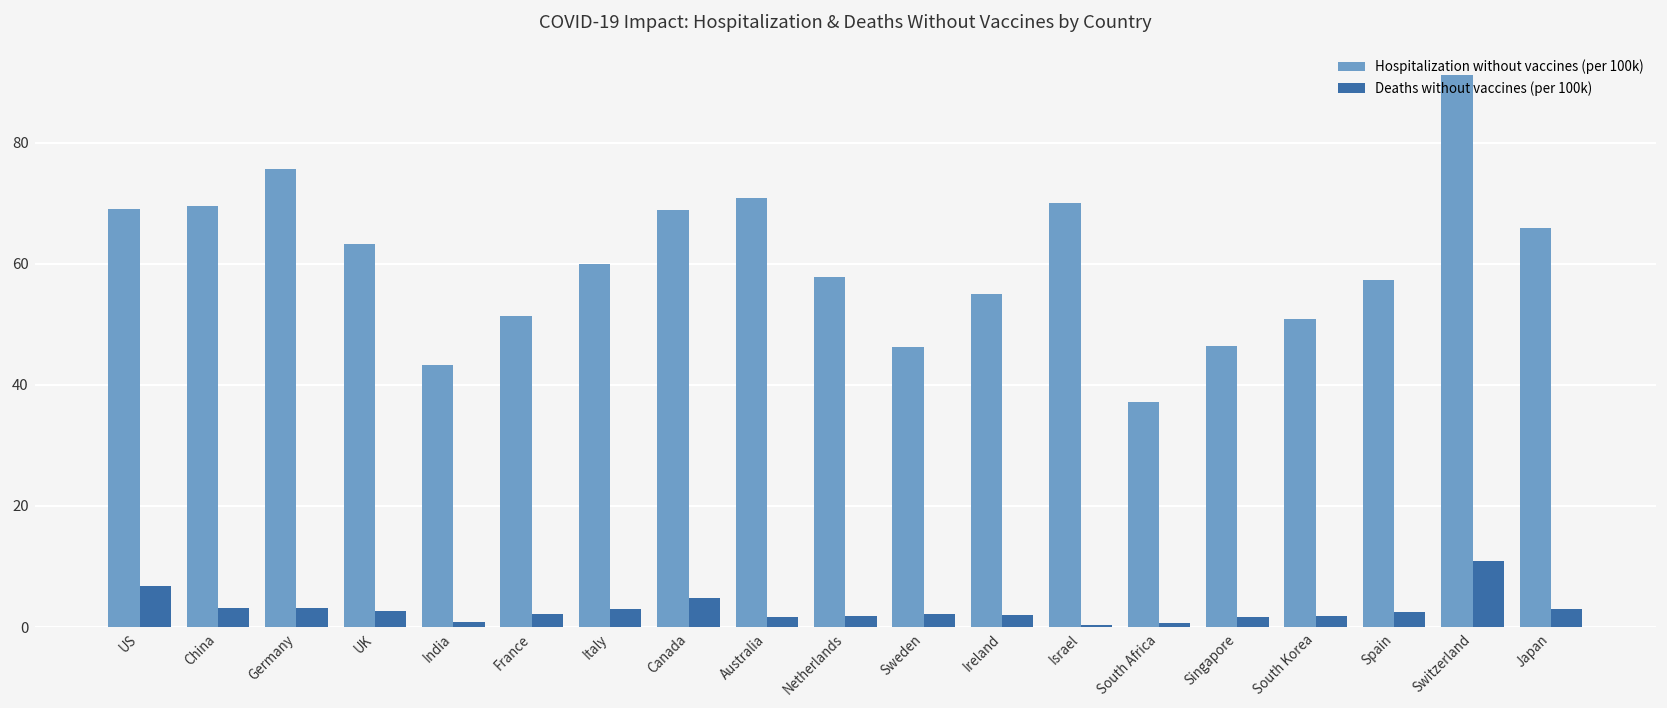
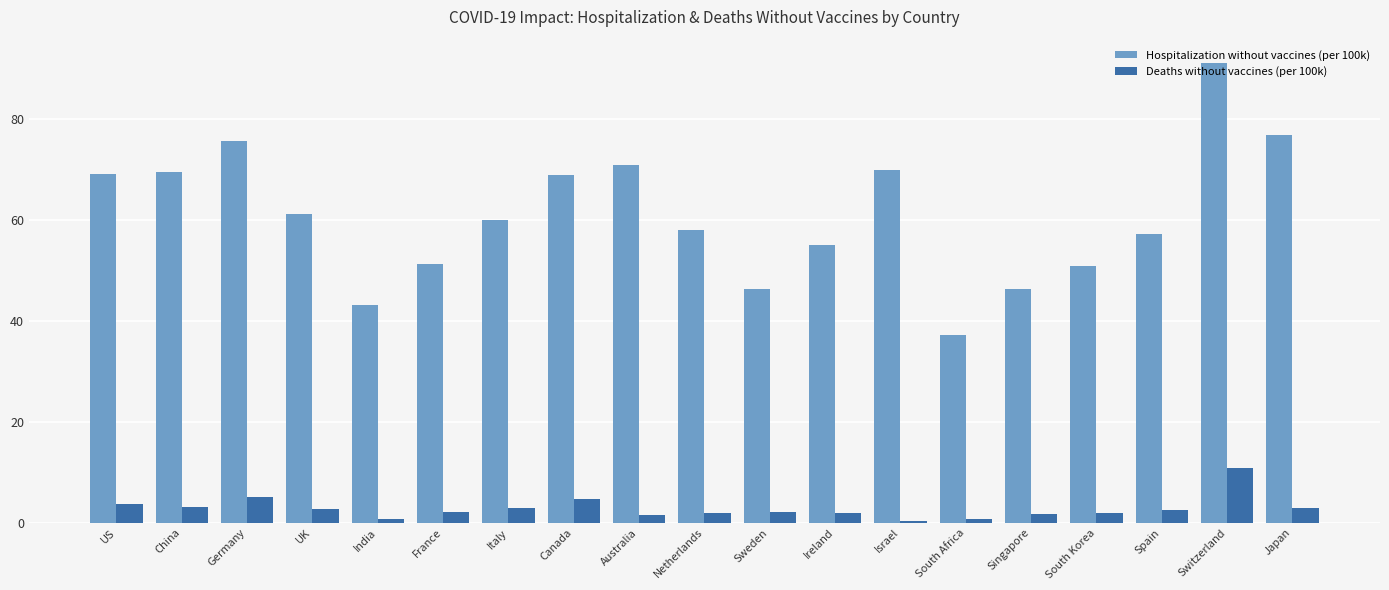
  {
    "Hospitalization without vaccines (per 100k)": {
      "US": 69,
      "China": 70,
      "Germany": 76,
-     "UK": 63,
+     "UK": 61,
      "India": 43,
      "France": 51,
      "Italy": 60,
      "Canada": 69,
      "Australia": 71,
      "Netherlands": 58,
      "Sweden": 46,
      "Ireland": 55,
      "Israel": 70,
      "South Africa": 37,
      "Singapore": 46,
      "South Korea": 51,
      "Spain": 57,
      "Switzerland": 91,
-     "Japan": 66
+     "Japan": 77
    },
    "Deaths without vaccines (per 100k)": {
-     "US": 7,
+     "US": 4,
      "China": 3,
-     "Germany": 3,
+     "Germany": 5,
      "UK": 3,
      "India": 1,
      "France": 2,
      "Italy": 3,
      "Canada": 5,
      "Australia": 2,
      "Netherlands": 2,
      "Sweden": 2,
      "Ireland": 2,
      "South Africa": 1,
      "Singapore": 2,
      "South Korea": 2,
      "Spain": 2,
      "Switzerland": 11,
      "Japan": 3
    }
  }
